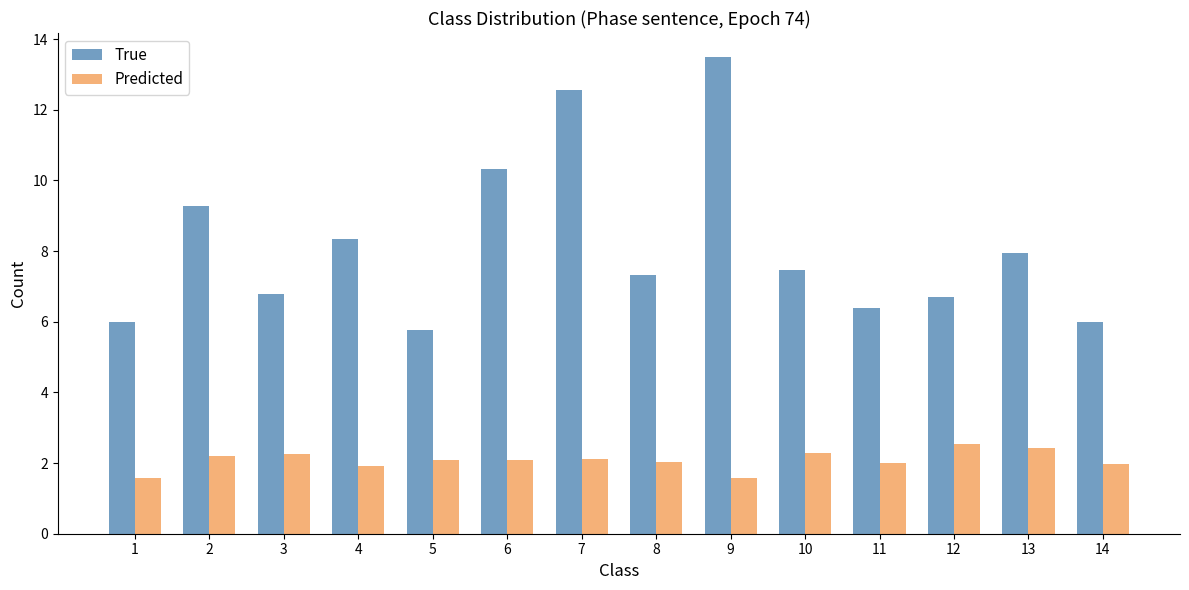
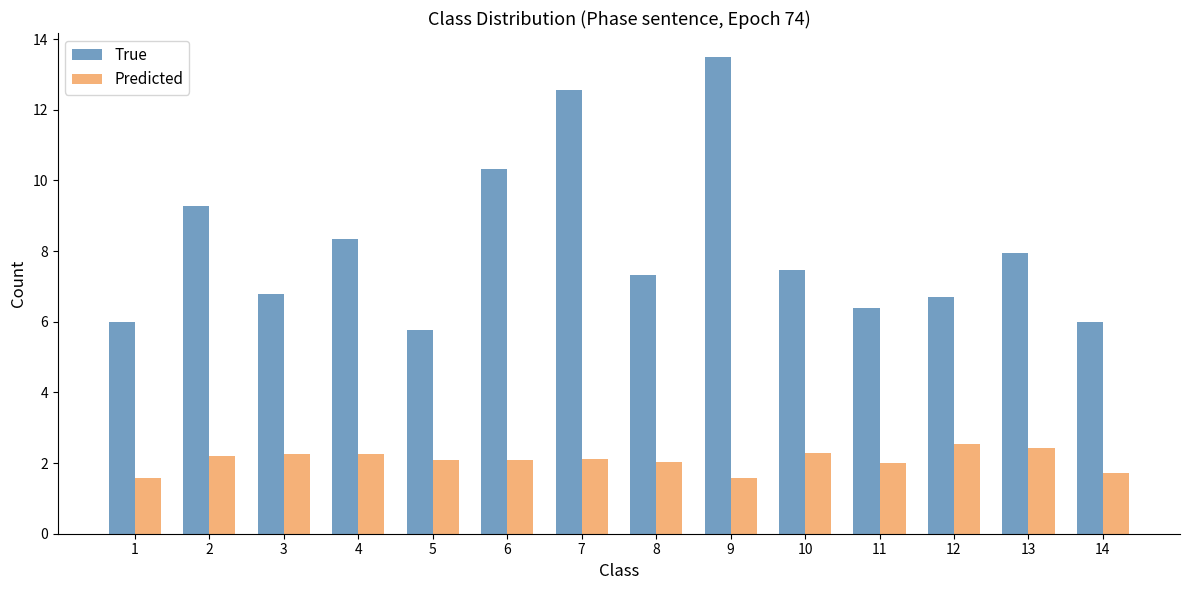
  {
    "True": {
      "1": 6.0,
      "2": 9.3,
      "3": 6.8,
      "4": 8.4,
      "5": 5.8,
      "6": 10.3,
      "7": 12.6,
      "8": 7.3,
      "9": 13.5,
      "10": 7.5,
      "11": 6.4,
      "12": 6.7,
      "13": 8.0,
      "14": 6.0
    },
    "Predicted": {
      "1": 1.6,
      "2": 2.2,
      "3": 2.3,
-     "4": 1.9,
+     "4": 2.2,
      "5": 2.1,
      "6": 2.1,
      "7": 2.1,
      "8": 2.0,
      "9": 1.6,
      "10": 2.3,
      "11": 2.0,
      "12": 2.5,
      "13": 2.4,
-     "14": 2.0
+     "14": 1.7
    }
  }
